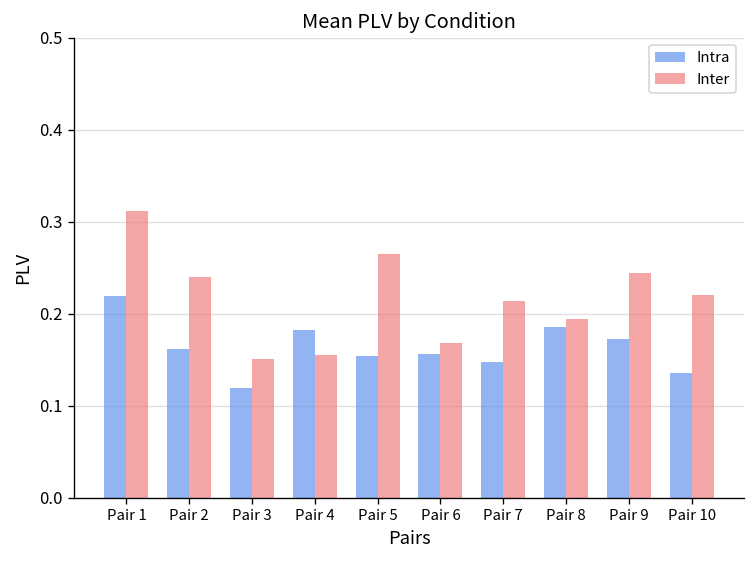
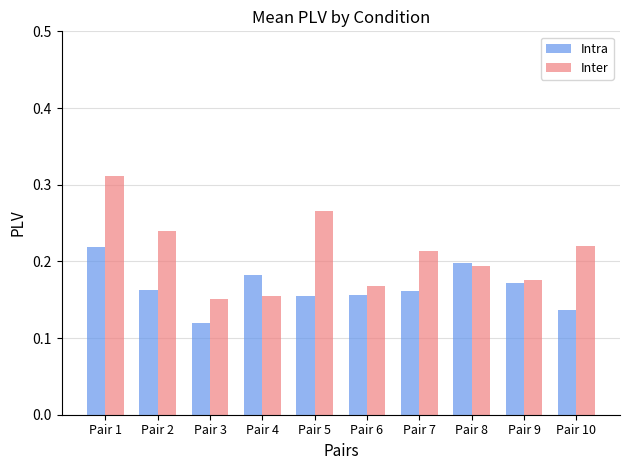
  {
    "Intra": {
      "Pair 1": 0.22,
      "Pair 2": 0.16,
      "Pair 3": 0.12,
      "Pair 4": 0.18,
      "Pair 5": 0.15,
      "Pair 6": 0.16,
-     "Pair 7": 0.15,
-     "Pair 8": 0.19,
+     "Pair 7": 0.16,
+     "Pair 8": 0.20,
      "Pair 9": 0.17,
      "Pair 10": 0.14
    },
    "Inter": {
      "Pair 1": 0.31,
      "Pair 2": 0.24,
      "Pair 3": 0.15,
      "Pair 4": 0.16,
      "Pair 5": 0.27,
      "Pair 6": 0.17,
      "Pair 7": 0.21,
      "Pair 8": 0.19,
-     "Pair 9": 0.24,
+     "Pair 9": 0.18,
      "Pair 10": 0.22
    }
  }
